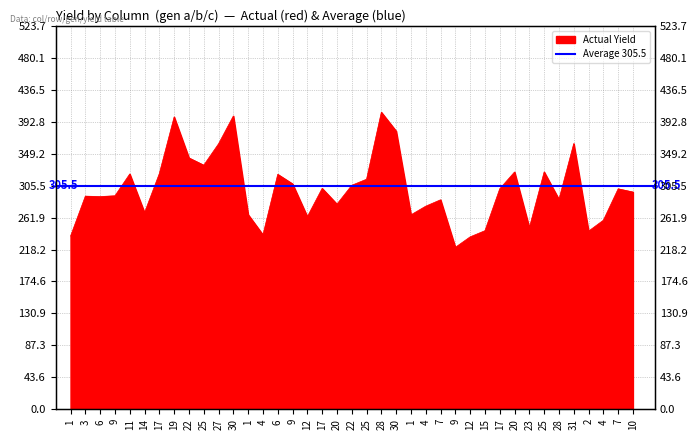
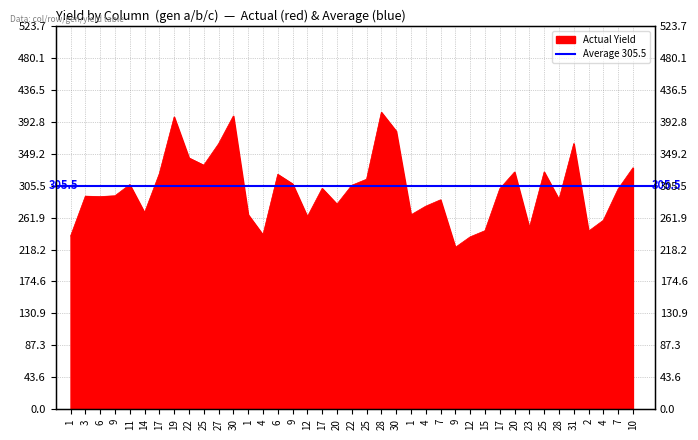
  {
-   "11": 320,
+   "11": 310,
    "14": 270,
    "19": 400,
    "27": 360,
    "15": 240,
    "23": 250,
    "31": 360,
    "2": 240,
-   "10": 300
+   "10": 330
  }
